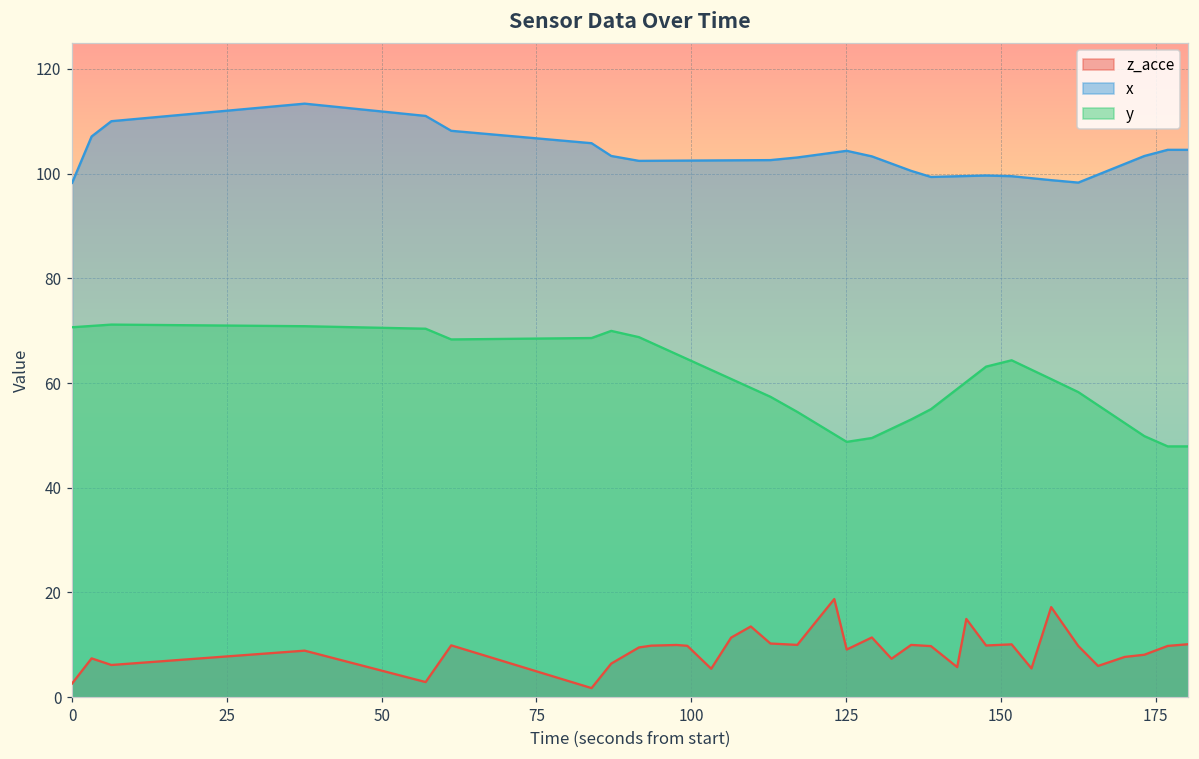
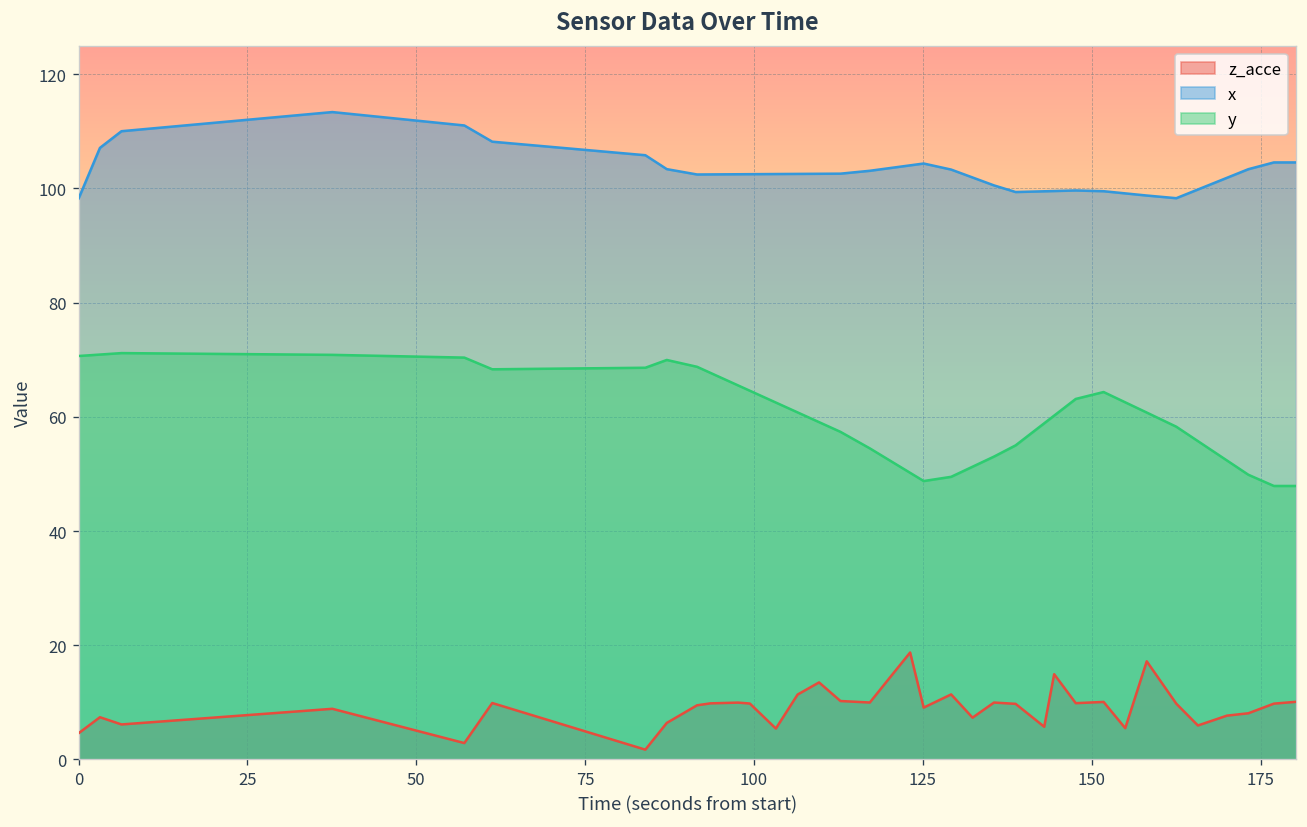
  {
    "z_acce": {
-     "0": 3
+     "0": 5
    },
    "x": {
      "0": 98
    },
    "y": {
      "0": 71
    }
  }
